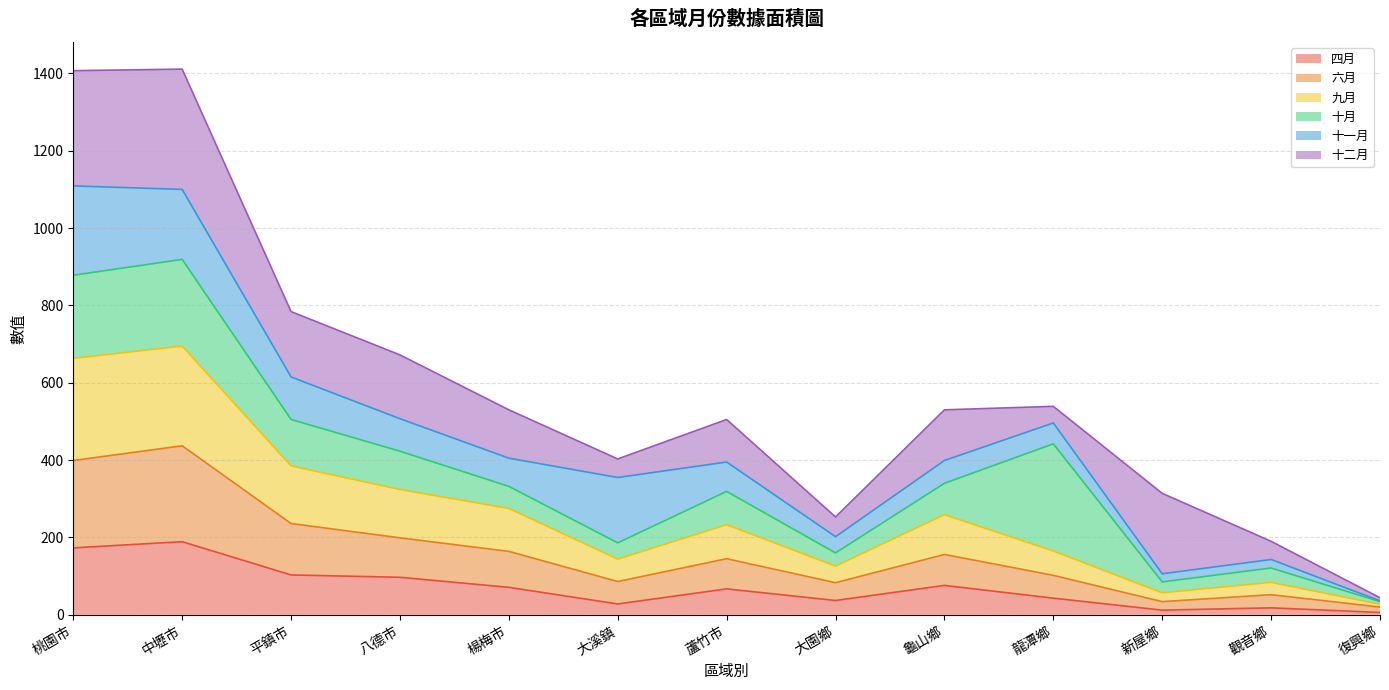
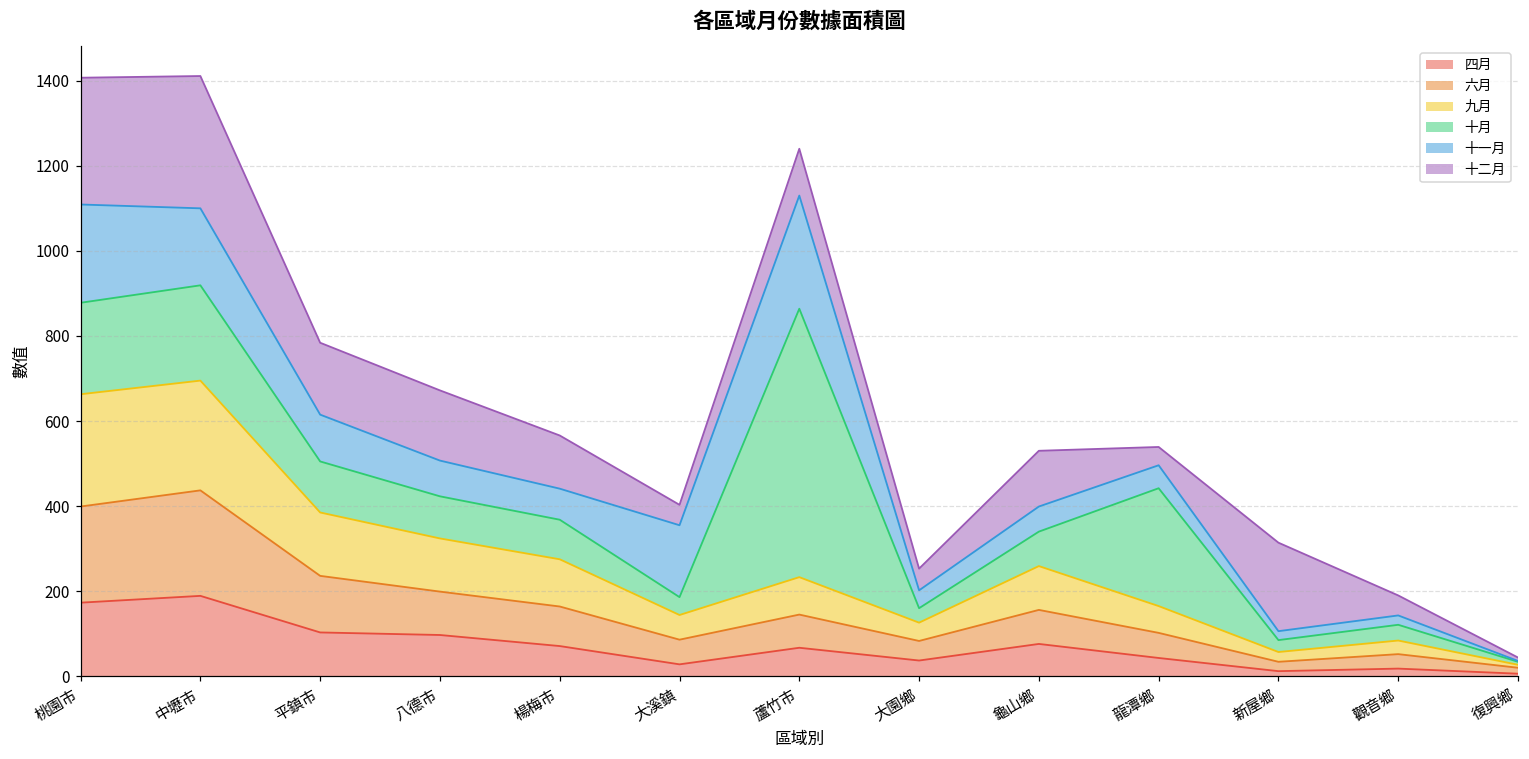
  {
    "十月": {
      "桃園市": 220,
      "中壢市": 220,
      "平鎮市": 120,
      "八德市": 100,
-     "楊梅市": 60,
+     "楊梅市": 90,
      "大溪鎮": 40,
-     "蘆竹市": 90,
+     "蘆竹市": 630,
      "大園鄉": 30,
      "龜山鄉": 80,
      "龍潭鄉": 280,
      "新屋鄉": 30,
      "觀音鄉": 40
    },
    "十一月": {
      "桃園市": 230,
      "中壢市": 180,
      "平鎮市": 110,
      "八德市": 80,
      "楊梅市": 70,
      "大溪鎮": 170,
-     "蘆竹市": 80,
+     "蘆竹市": 270,
      "大園鄉": 40,
      "龜山鄉": 60,
      "龍潭鄉": 50,
      "新屋鄉": 20,
      "觀音鄉": 20
    },
    "十二月": {
      "桃園市": 300,
      "中壢市": 310,
      "平鎮市": 170,
      "八德市": 170,
      "楊梅市": 130,
      "大溪鎮": 50,
      "蘆竹市": 110,
      "大園鄉": 50,
      "龜山鄉": 130,
      "龍潭鄉": 40,
      "新屋鄉": 210,
      "觀音鄉": 50,
      "復興鄉": 10
    }
  }
